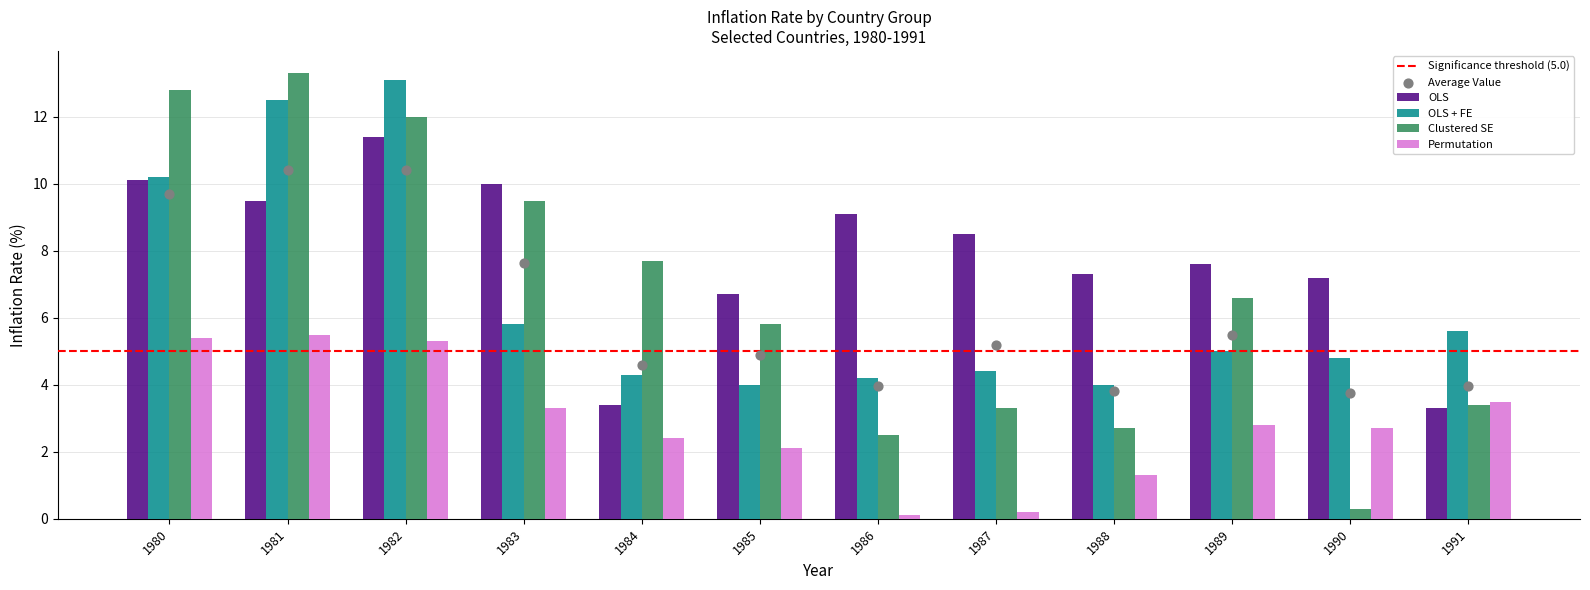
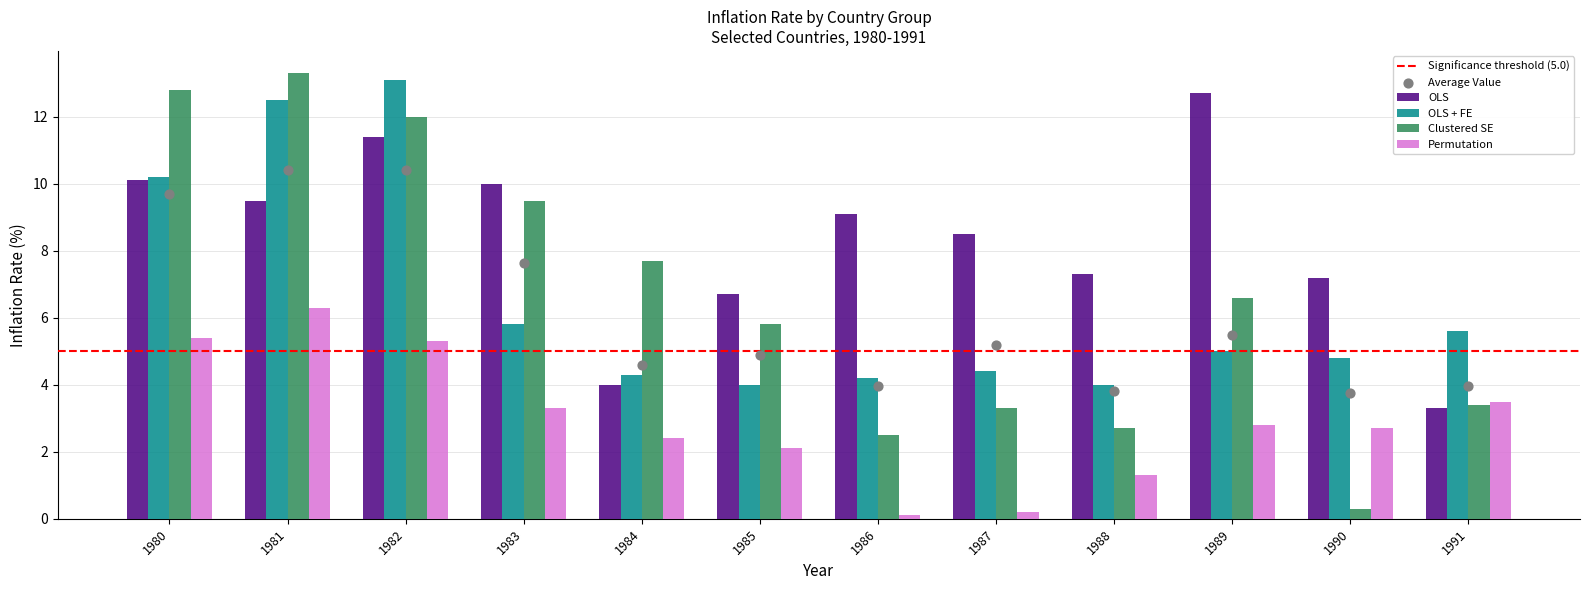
  {
    "OLS": {
      "1980": 10.1,
      "1981": 9.5,
      "1982": 11.4,
      "1983": 10.0,
-     "1984": 3.4,
+     "1984": 4.0,
      "1985": 6.7,
      "1986": 9.1,
      "1987": 8.5,
      "1988": 7.3,
-     "1989": 7.6,
+     "1989": 12.7,
      "1990": 7.2,
      "1991": 3.3
    },
    "OLS + FE": {
      "1980": 10.2,
      "1981": 12.5,
      "1982": 13.1,
      "1983": 5.8,
      "1984": 4.3,
      "1985": 4.0,
      "1986": 4.2,
      "1987": 4.4,
      "1988": 4.0,
      "1989": 5.0,
      "1990": 4.8,
      "1991": 5.6
    },
    "Clustered SE": {
      "1980": 12.8,
      "1981": 13.3,
      "1982": 12.0,
      "1983": 9.5,
      "1984": 7.7,
      "1985": 5.8,
      "1986": 2.5,
      "1987": 3.3,
      "1988": 2.7,
      "1989": 6.6,
      "1990": 0.3,
      "1991": 3.4
    },
    "Permutation": {
      "1980": 5.4,
-     "1981": 5.5,
+     "1981": 6.3,
      "1982": 5.3,
      "1983": 3.3,
      "1984": 2.4,
      "1985": 2.1,
      "1986": 0.1,
      "1987": 0.2,
      "1988": 1.3,
      "1989": 2.8,
      "1990": 2.7,
      "1991": 3.5
    }
  }
